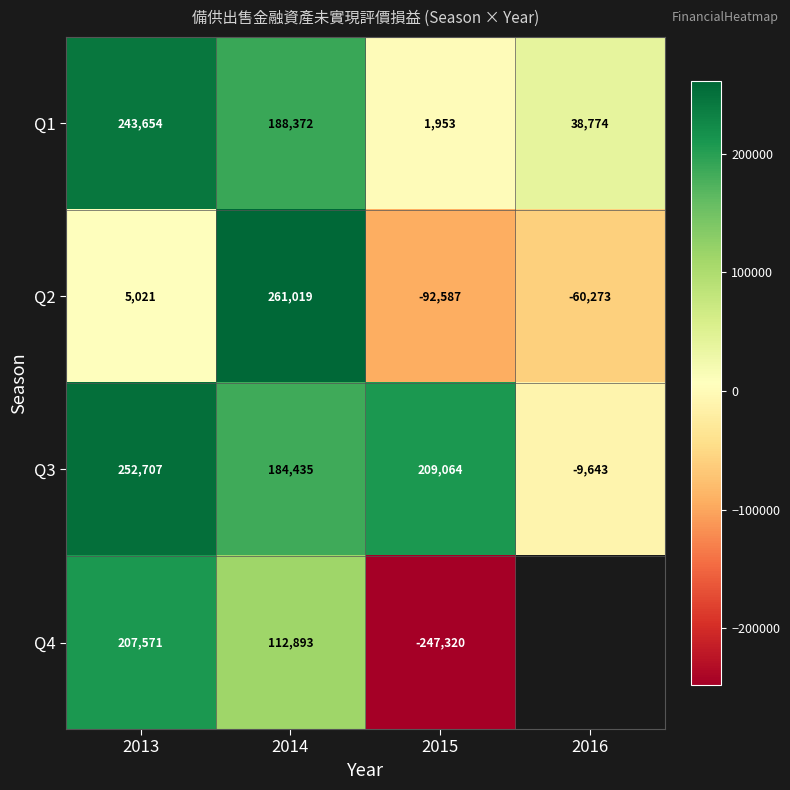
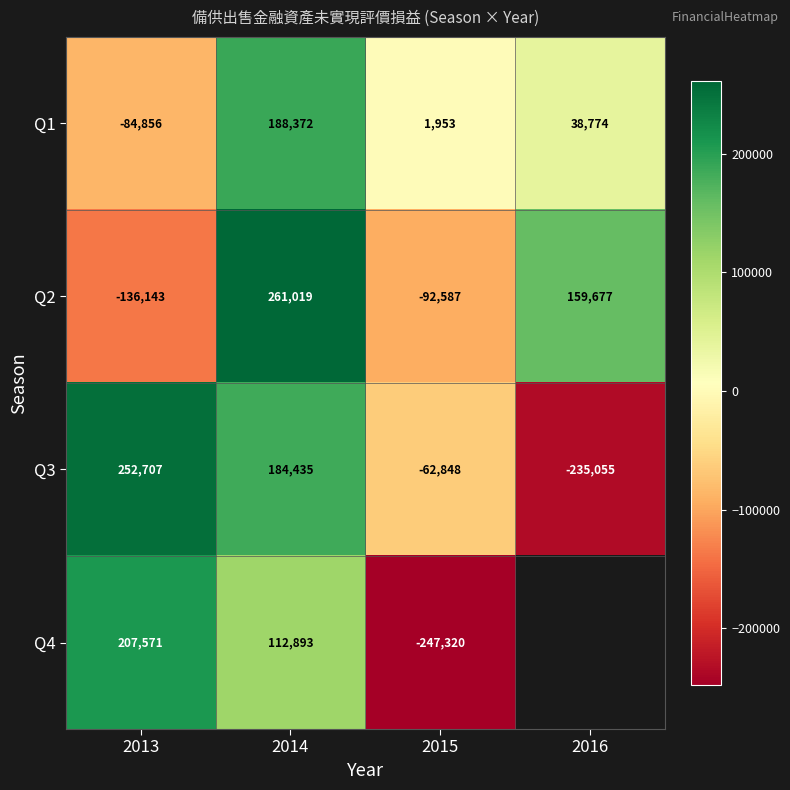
  {
    "Q1": {
-     "2013": "243,654",
+     "2013": "-84,856",
      "2014": "188,372",
      "2015": "1,953",
      "2016": "38,774"
    },
    "Q2": {
-     "2013": "5,021",
+     "2013": "-136,143",
      "2014": "261,019",
      "2015": "-92,587",
-     "2016": "-60,273"
+     "2016": "159,677"
    },
    "Q3": {
      "2013": "252,707",
      "2014": "184,435",
-     "2015": "209,064",
-     "2016": "-9,643"
+     "2015": "-62,848",
+     "2016": "-235,055"
    },
    "Q4": {
      "2013": "207,571",
      "2014": "112,893",
      "2015": "-247,320"
    }
  }
